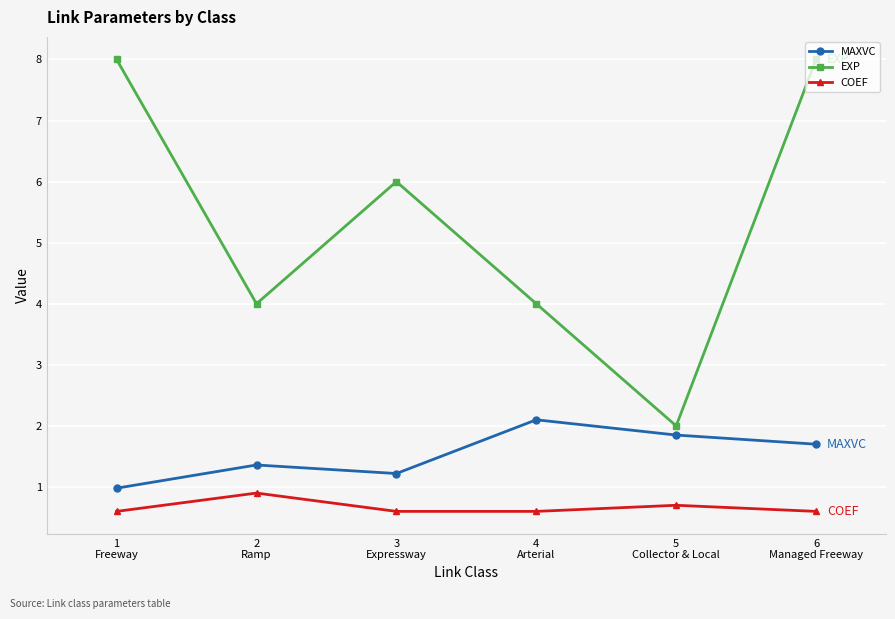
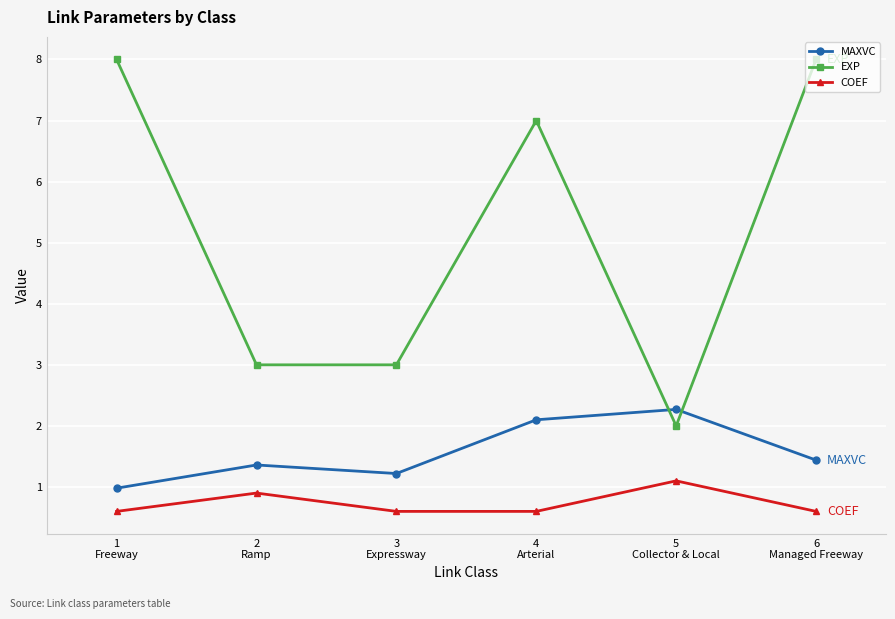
  {
    "MAXVC": {
      "1 Freeway": 1.0,
      "2 Ramp": 1.4,
      "3 Expressway": 1.2,
      "4 Arterial": 2.1,
-     "5 Collector & Local": 1.9,
-     "6 Managed Freeway": 1.7
+     "5 Collector & Local": 2.3,
+     "6 Managed Freeway": 1.4
    },
    "EXP": {
      "1 Freeway": 8,
-     "2 Ramp": 4,
-     "3 Expressway": 6,
-     "4 Arterial": 4,
+     "2 Ramp": 3,
+     "3 Expressway": 3,
+     "4 Arterial": 7,
      "5 Collector & Local": 2
    },
    "COEF": {
      "1 Freeway": 0.6,
      "2 Ramp": 0.9,
      "3 Expressway": 0.6,
      "4 Arterial": 0.6,
-     "5 Collector & Local": 0.7,
+     "5 Collector & Local": 1.1,
      "6 Managed Freeway": 0.6
    }
  }
